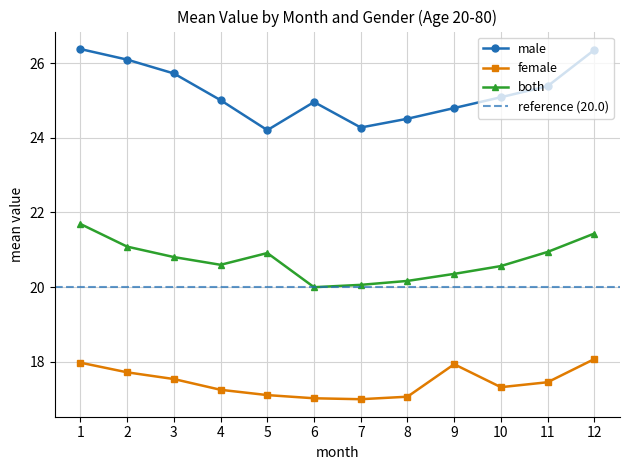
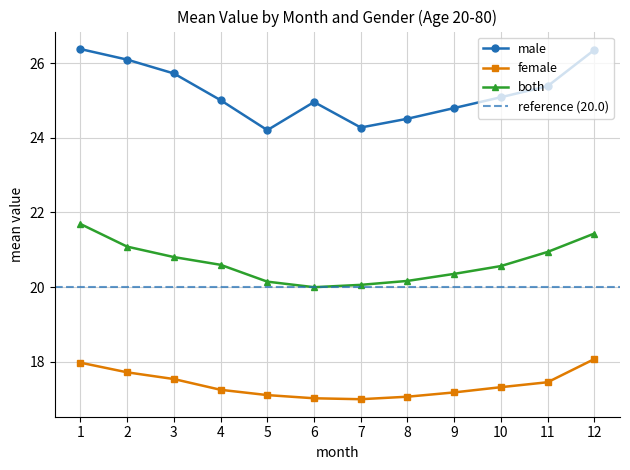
  {
    "male": {
      "1": 26.4,
      "2": 26.1,
      "3": 25.7,
      "4": 25.0,
      "5": 24.2,
      "6": 25.0,
      "7": 24.3,
      "8": 24.5,
      "9": 24.8
    },
    "female": {
      "1": 18.0,
      "2": 17.7,
      "3": 17.5,
      "4": 17.2,
      "5": 17.1,
      "6": 17.0,
      "7": 17.0,
      "8": 17.1,
-     "9": 17.9,
+     "9": 17.2,
      "10": 17.3,
      "11": 17.4,
      "12": 18.1
    },
    "both": {
      "1": 21.7,
      "2": 21.1,
      "3": 20.8,
      "4": 20.6,
-     "5": 20.9,
+     "5": 20.1,
      "6": 20.0,
      "7": 20.1,
      "8": 20.2,
      "9": 20.4,
      "10": 20.6,
      "11": 20.9,
      "12": 21.4
    }
  }
